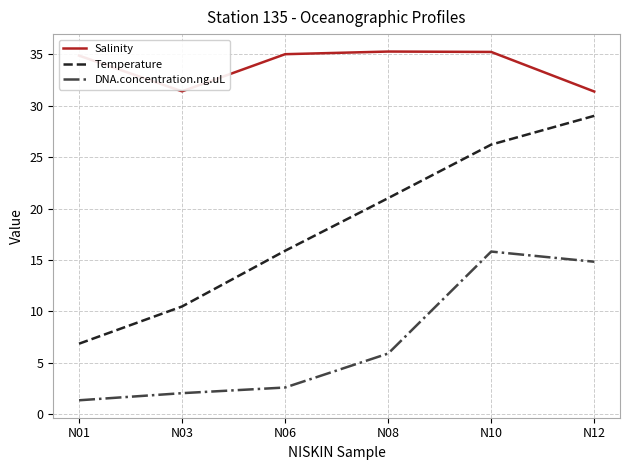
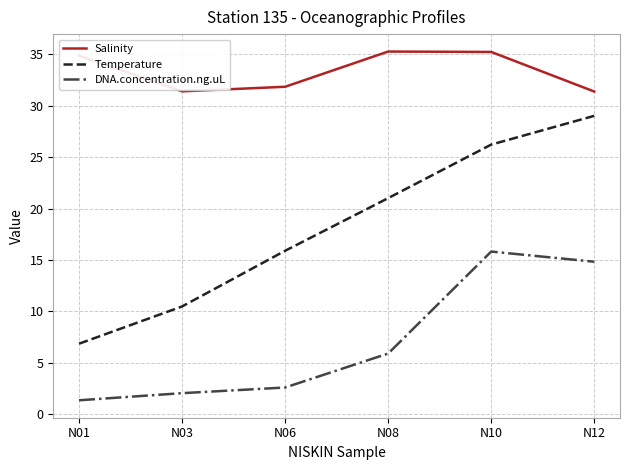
  {
    "Salinity": {
      "N03": 31.4,
-     "N06": 35.0,
+     "N06": 31.8,
      "N08": 35.3,
      "N10": 35.2,
      "N12": 31.4
    }
  }
